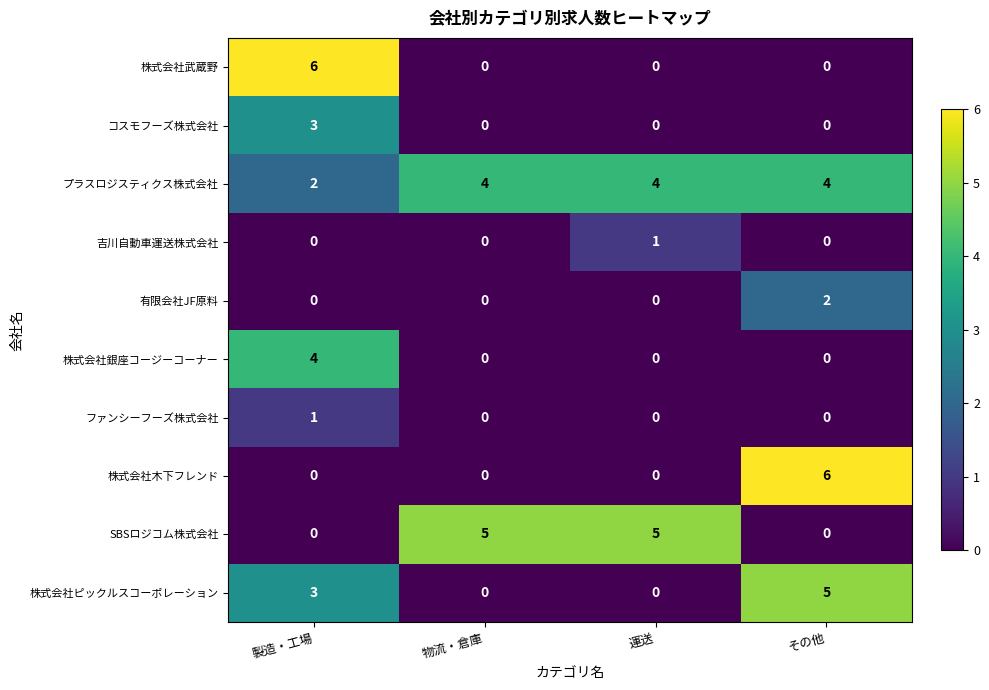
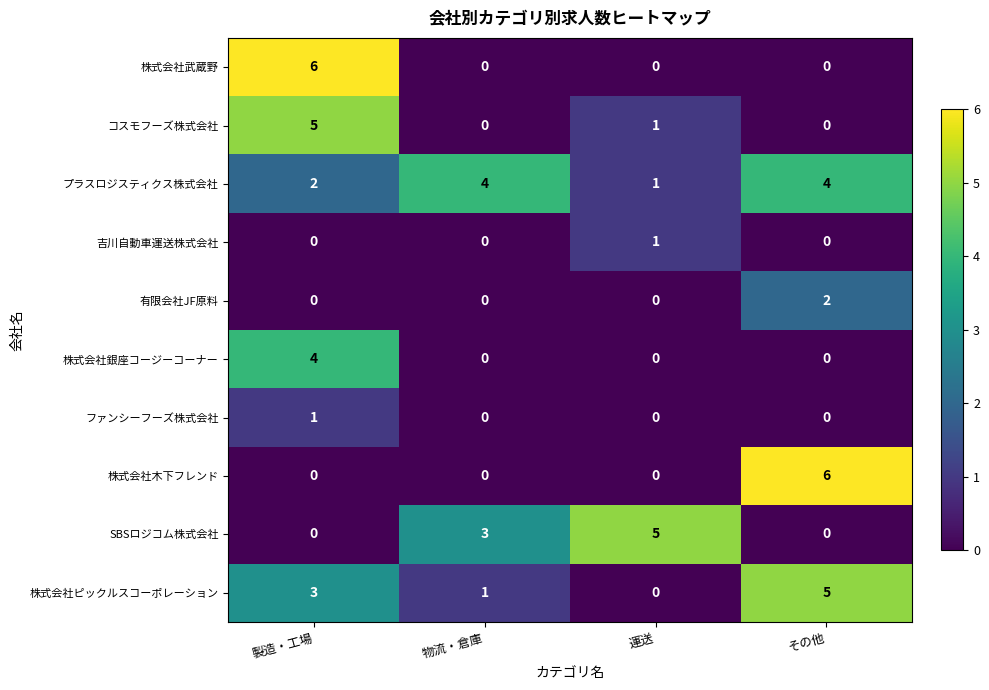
  {
    "株式会社武蔵野": {
      "製造・工場": 6,
      "物流・倉庫": 0,
      "運送": 0,
      "その他": 0
    },
    "コスモフーズ株式会社": {
-     "製造・工場": 3,
+     "製造・工場": 5,
      "物流・倉庫": 0,
-     "運送": 0,
+     "運送": 1,
      "その他": 0
    },
    "プラスロジスティクス株式会社": {
      "製造・工場": 2,
      "物流・倉庫": 4,
-     "運送": 4,
+     "運送": 1,
      "その他": 4
    },
    "吉川自動車運送株式会社": {
      "製造・工場": 0,
      "物流・倉庫": 0,
      "運送": 1,
      "その他": 0
    },
    "有限会社JF原料": {
      "製造・工場": 0,
      "物流・倉庫": 0,
      "運送": 0,
      "その他": 2
    },
    "株式会社銀座コージーコーナー": {
      "製造・工場": 4,
      "物流・倉庫": 0,
      "運送": 0,
      "その他": 0
    },
    "ファンシーフーズ株式会社": {
      "製造・工場": 1,
      "物流・倉庫": 0,
      "運送": 0,
      "その他": 0
    },
    "株式会社木下フレンド": {
      "製造・工場": 0,
      "物流・倉庫": 0,
      "運送": 0,
      "その他": 6
    },
    "SBSロジコム株式会社": {
      "製造・工場": 0,
-     "物流・倉庫": 5,
+     "物流・倉庫": 3,
      "運送": 5,
      "その他": 0
    },
    "株式会社ピックルスコーポレーション": {
      "製造・工場": 3,
-     "物流・倉庫": 0,
+     "物流・倉庫": 1,
      "運送": 0,
      "その他": 5
    }
  }
